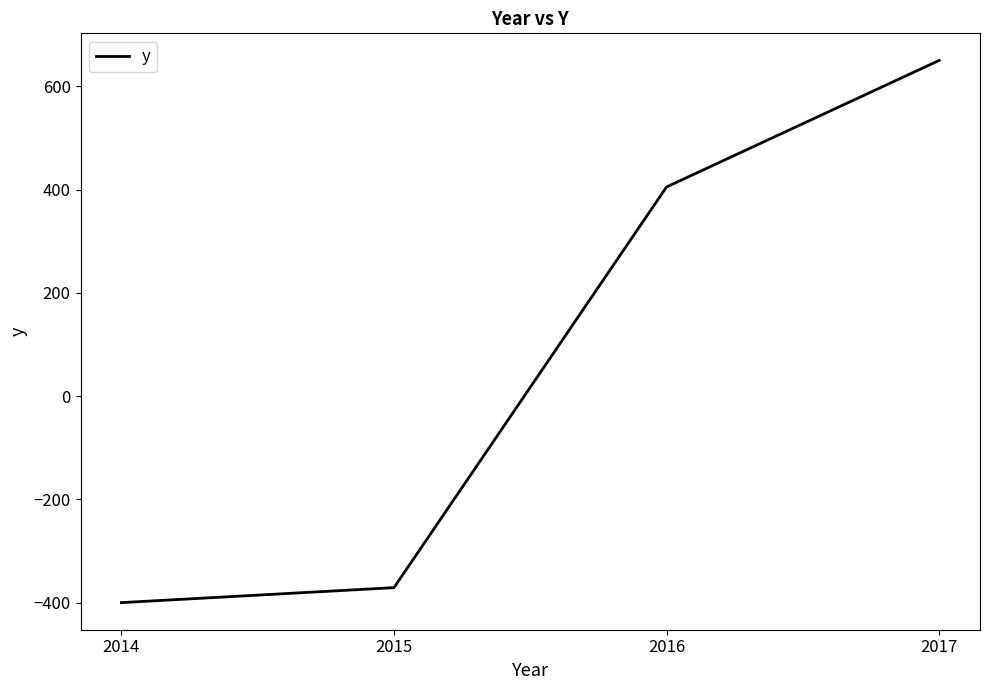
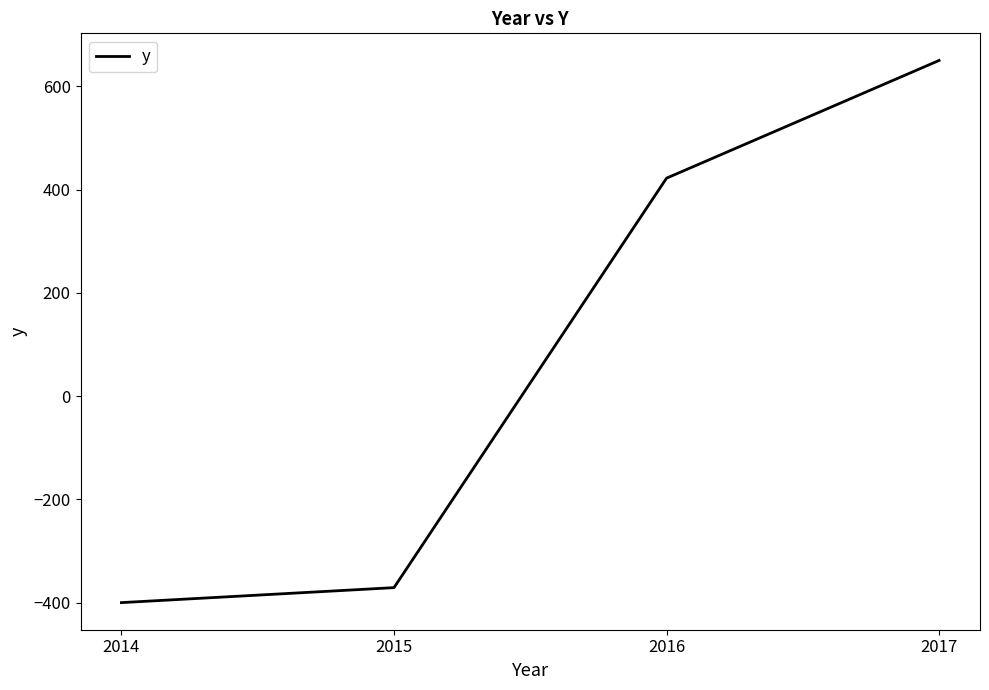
  {
    "2014": -400,
    "2015": -370,
-   "2016": 410,
+   "2016": 420,
    "2017": 650
  }
